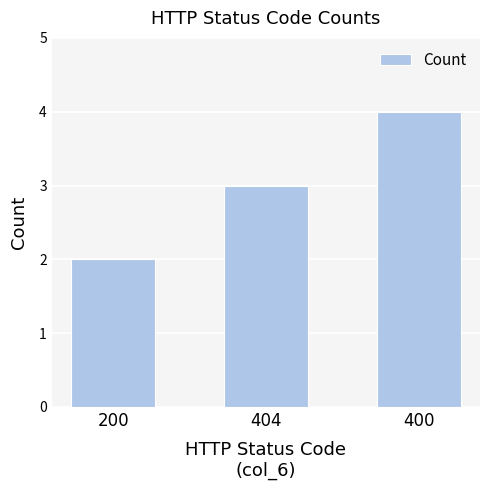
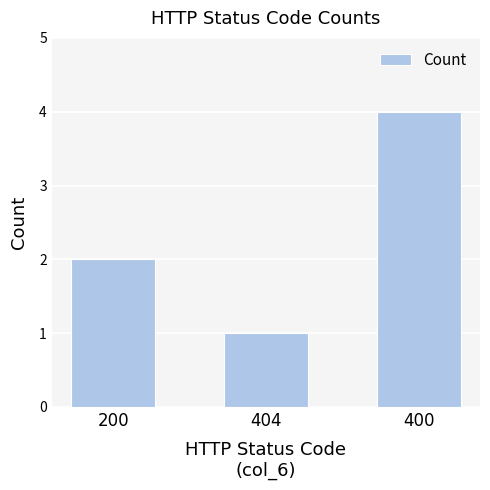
  {
    "200": 2,
-   "404": 3,
+   "404": 1,
    "400": 4
  }
